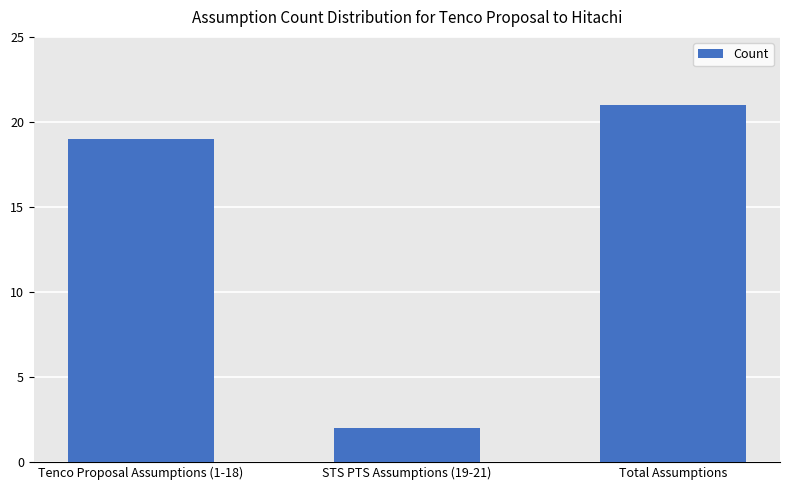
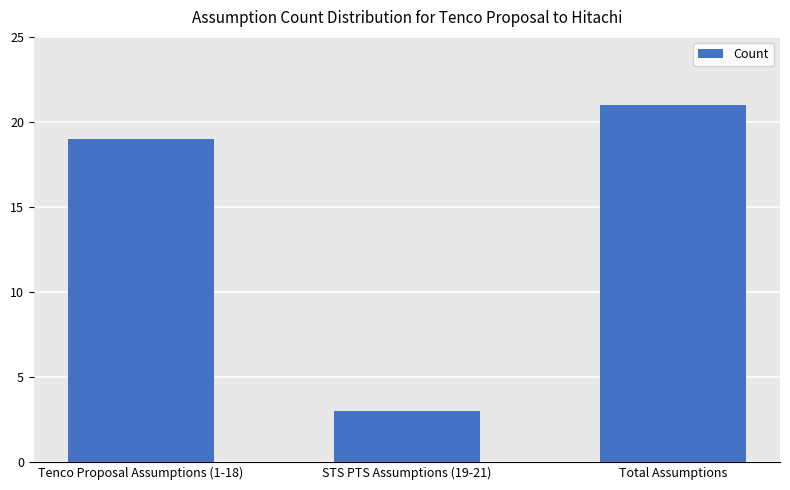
  {
    "Tenco Proposal Assumptions (1-18)": 19,
-   "STS PTS Assumptions (19-21)": 2,
+   "STS PTS Assumptions (19-21)": 3,
    "Total Assumptions": 21
  }
